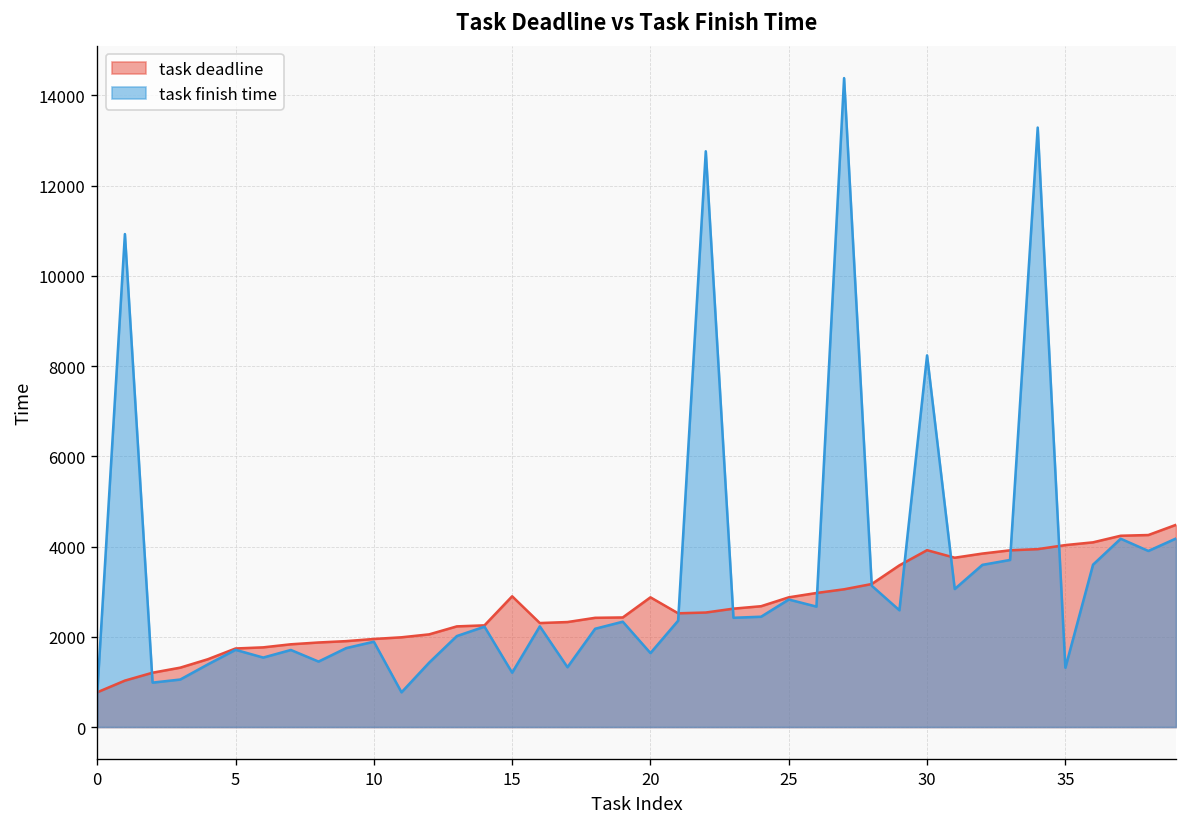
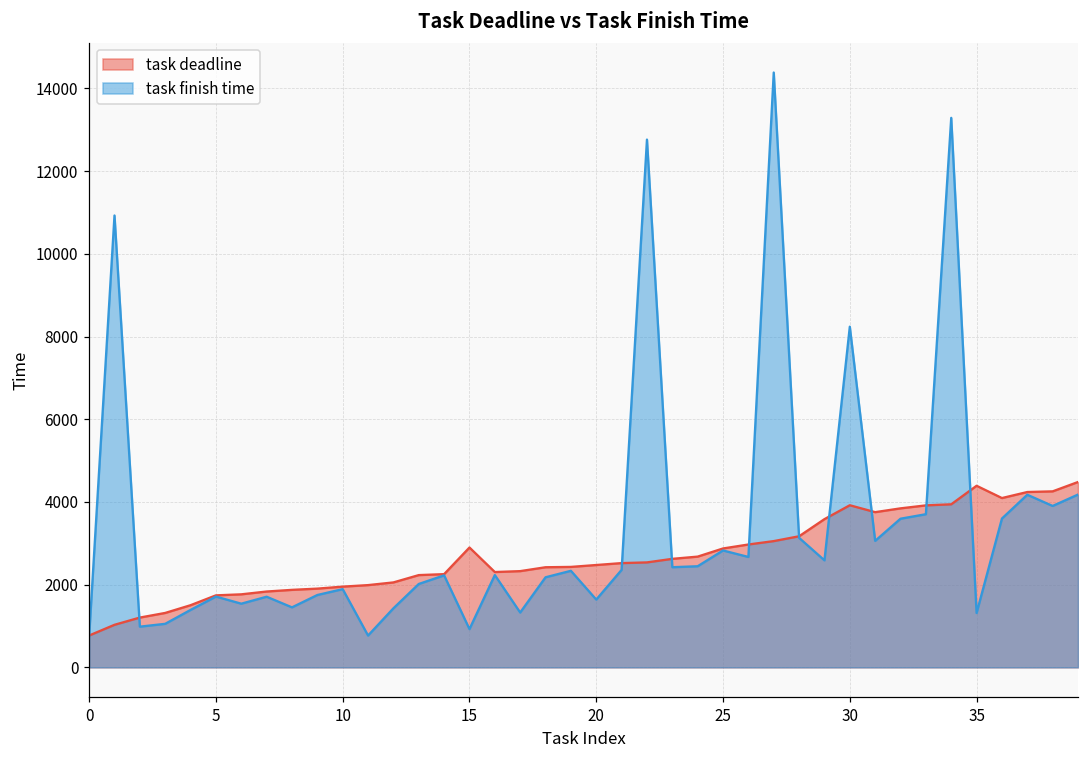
  {
    "task deadline": {
      "15": 2900,
-     "20": 2900,
+     "20": 2500,
      "30": 3900,
-     "35": 4000
+     "35": 4400
    },
    "task finish time": {
-     "15": 1200,
+     "15": 900,
      "20": 1600,
      "30": 8200,
      "35": 1300
    }
  }
